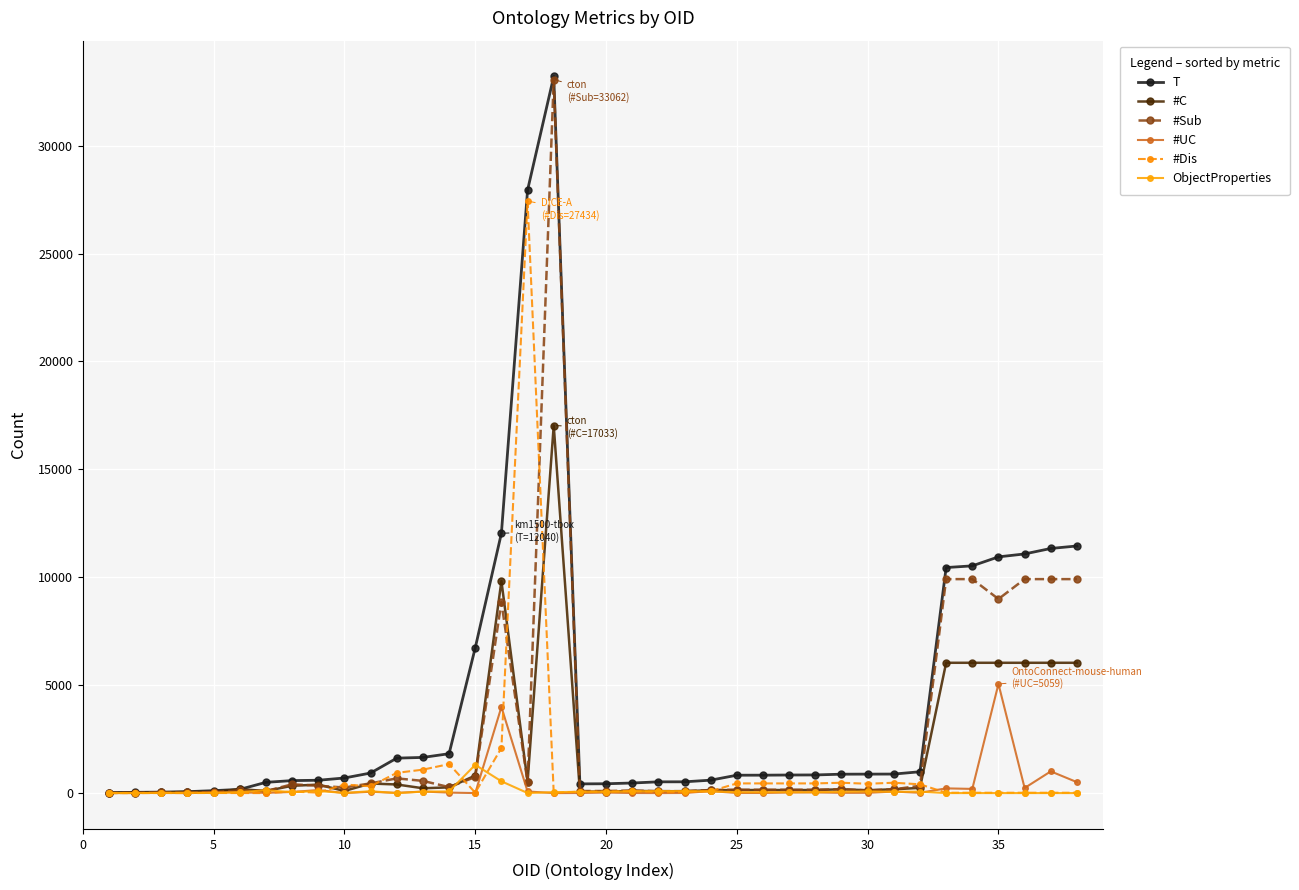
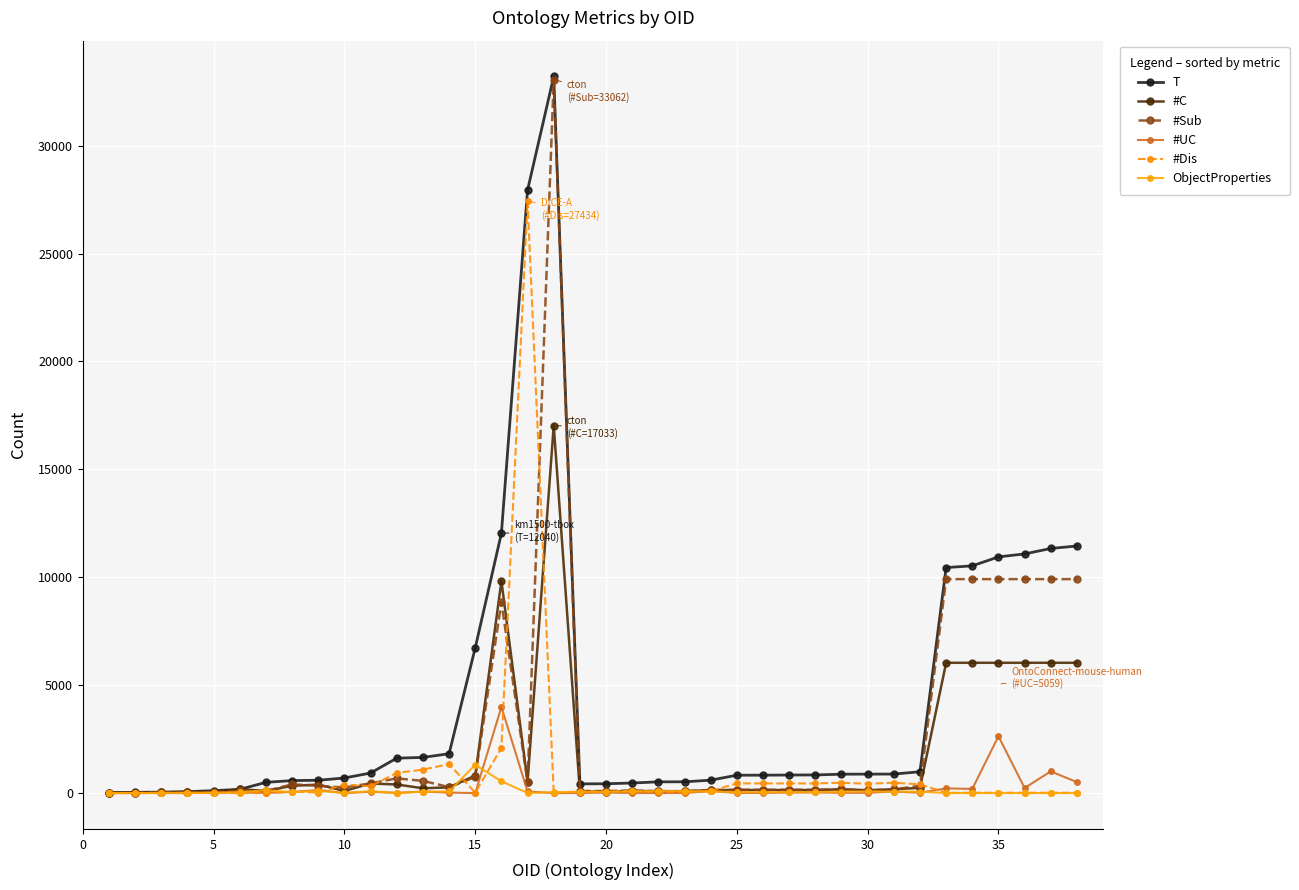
  {
    "#Sub": {
      "10": 300,
-     "35": 9000
+     "35": 9900
    },
    "#UC": {
-     "35": 5100
+     "35": 2600
    }
  }
